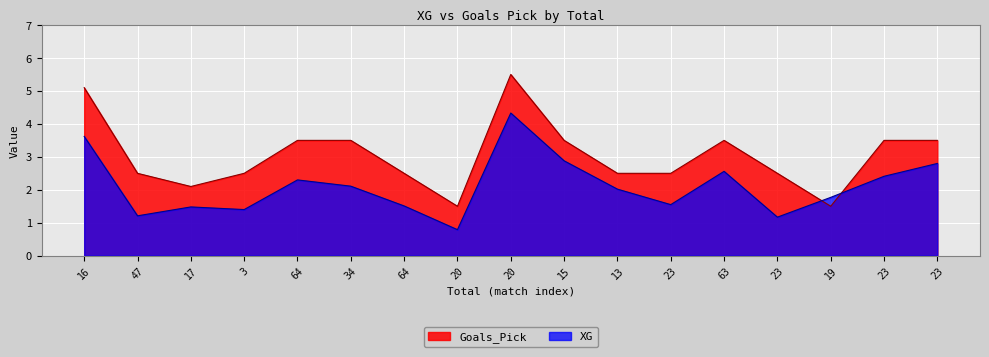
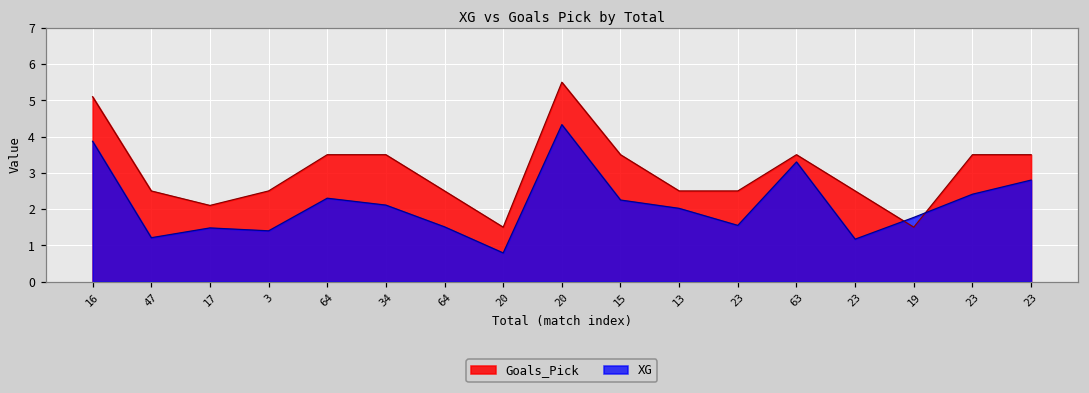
  {
    "Goals_Pick": {
      "16": 5.1,
      "47": 2.5,
      "17": 2.1,
      "3": 2.5,
      "34": 3.5,
      "15": 3.5,
      "13": 2.5,
      "63": 3.5,
      "19": 1.5
    },
    "XG": {
-     "16": 3.6,
+     "16": 3.9,
      "47": 1.2,
      "17": 1.5,
      "3": 1.4,
      "34": 2.1,
-     "15": 2.9,
+     "15": 2.3,
      "13": 2.0,
-     "63": 2.6,
+     "63": 3.3,
      "19": 1.8
    }
  }
